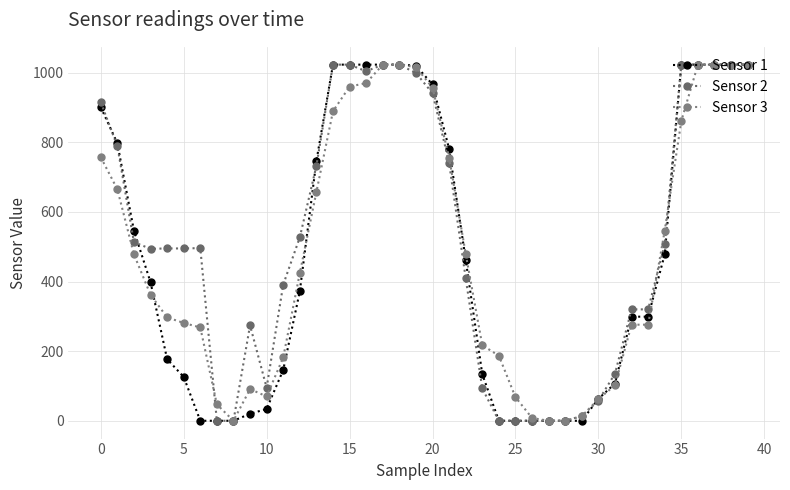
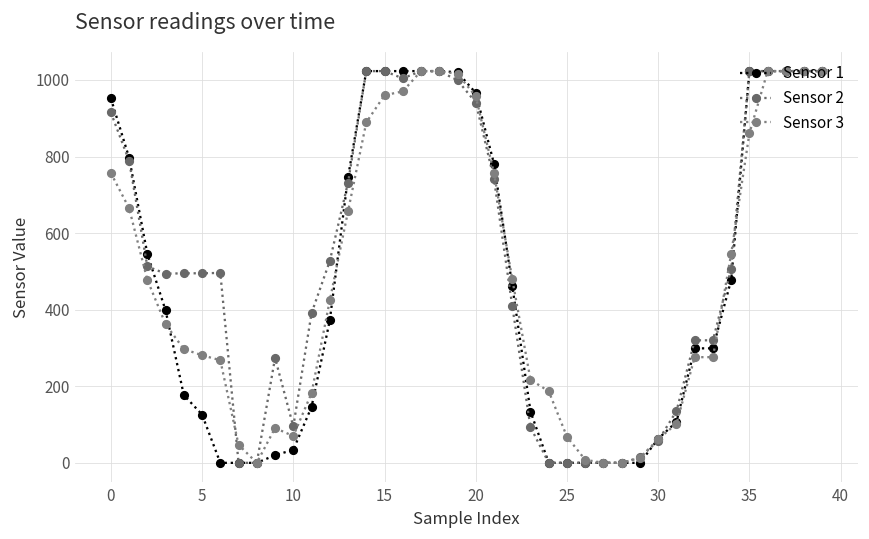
  {
    "Sensor 1": {
-     "0": 900,
+     "0": 950,
      "5": 130,
      "10": 30,
      "20": 970
    }
  }
